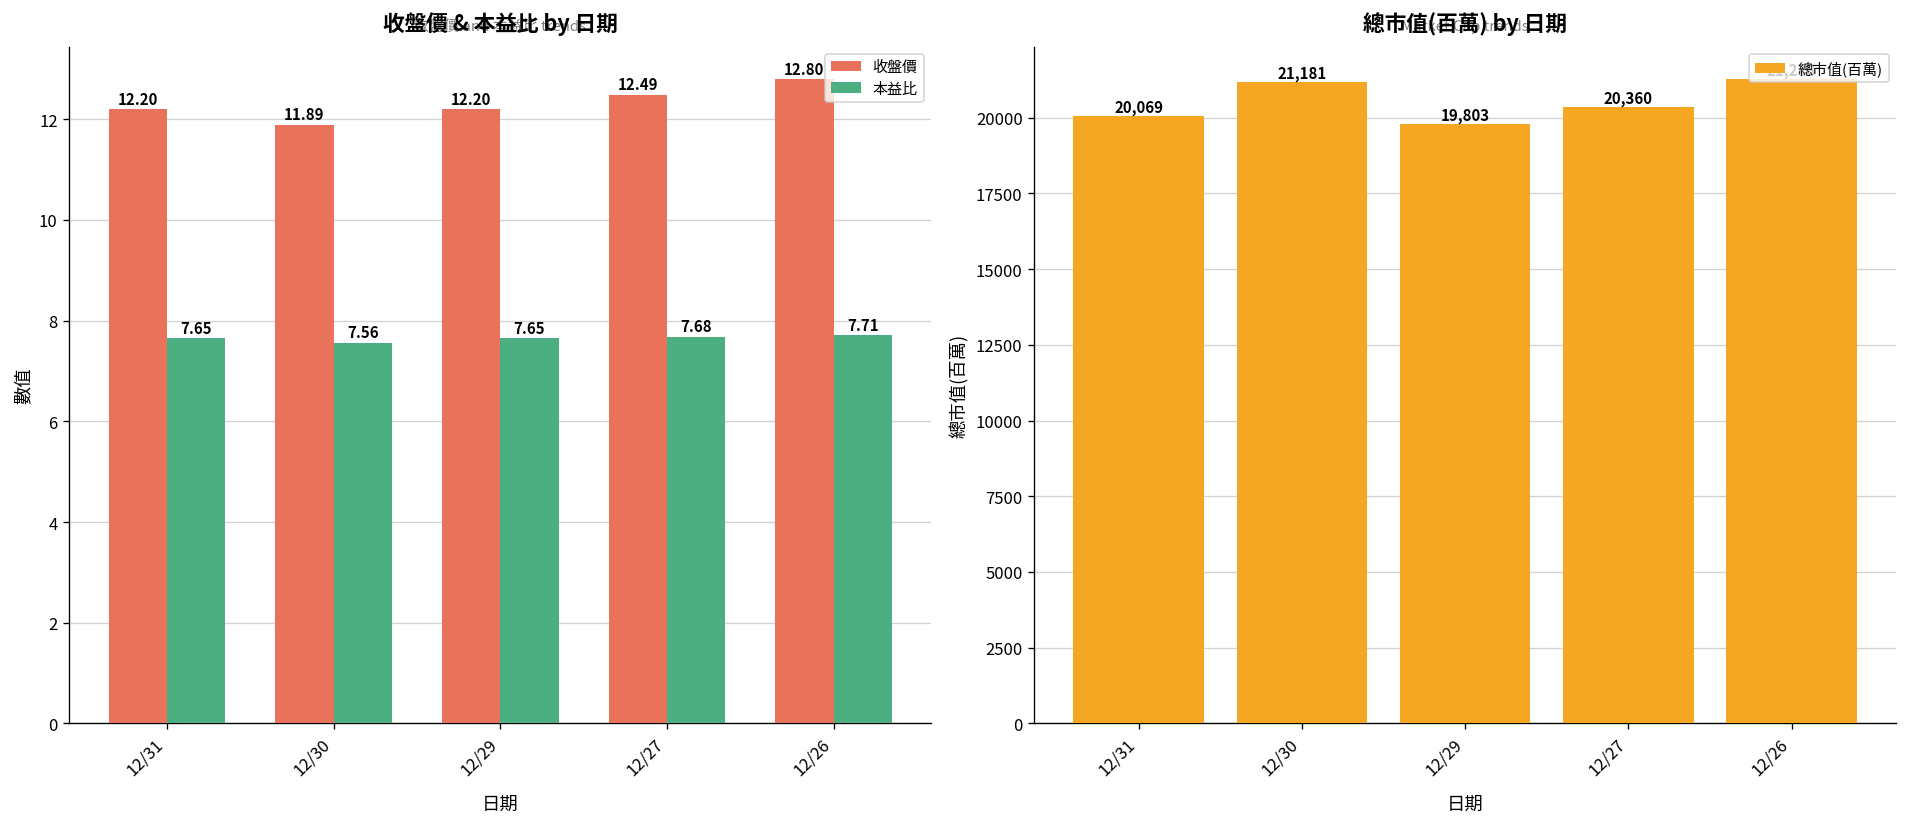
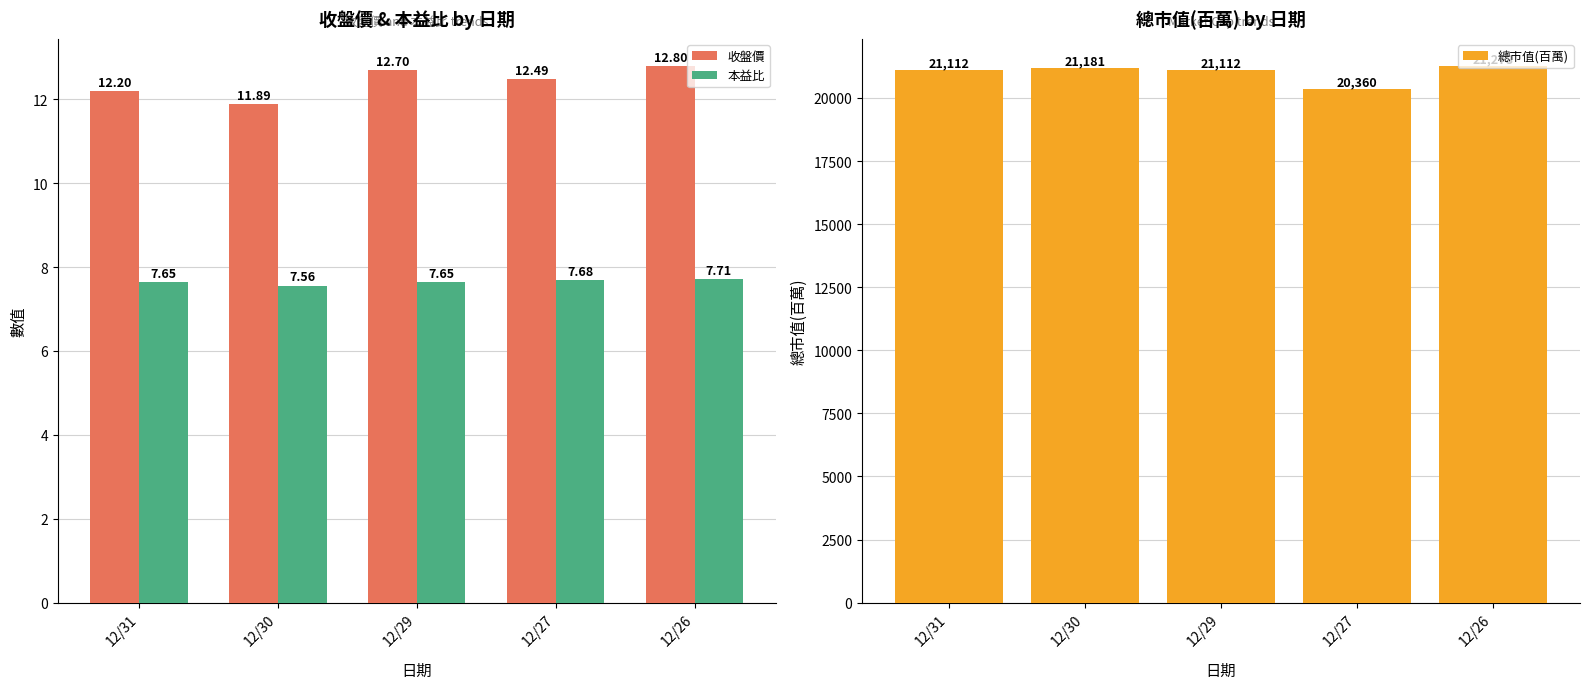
  {
    "收盤價 & 本益比 by 日期": {
      "收盤價": {
        "12/31": "12.20",
        "12/30": "11.89",
-       "12/29": "12.20",
+       "12/29": "12.70",
        "12/27": "12.49",
        "12/26": "12.80"
      },
      "本益比": {
        "12/31": "7.65",
        "12/30": "7.56",
        "12/29": "7.65",
        "12/27": "7.68",
        "12/26": "7.71"
      }
    },
    "總市值(百萬) by 日期": {
-     "12/31": "20,069",
+     "12/31": "21,112",
      "12/30": "21,181",
-     "12/29": "19,803",
+     "12/29": "21,112",
      "12/27": "20,360"
    }
  }
